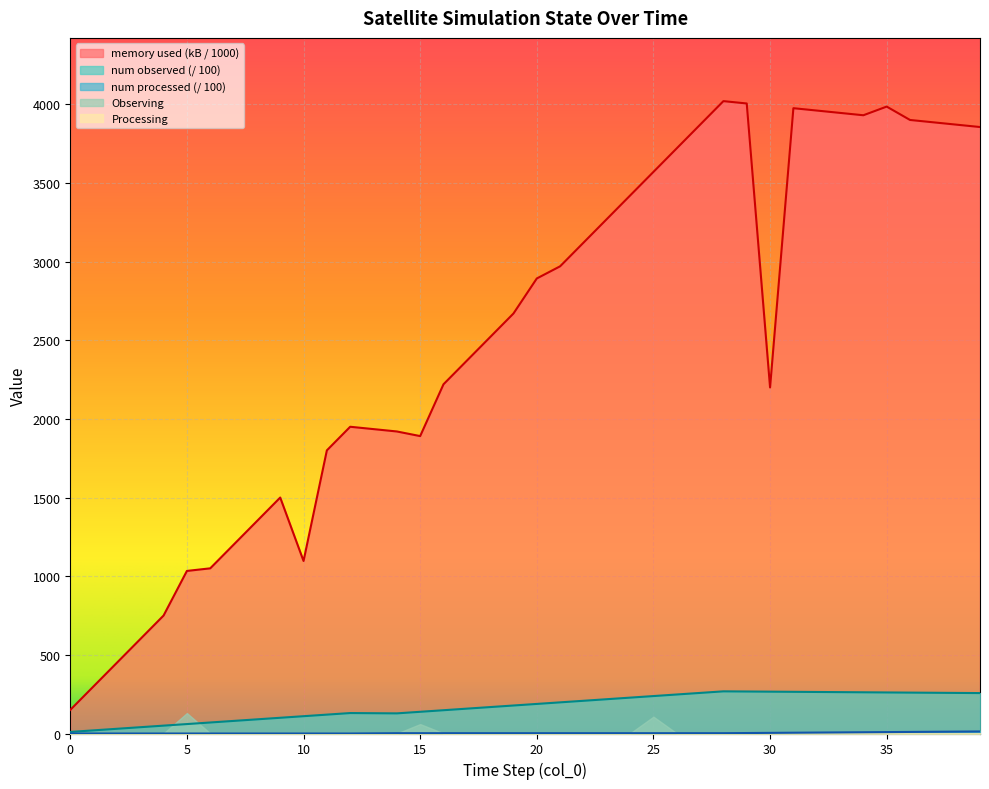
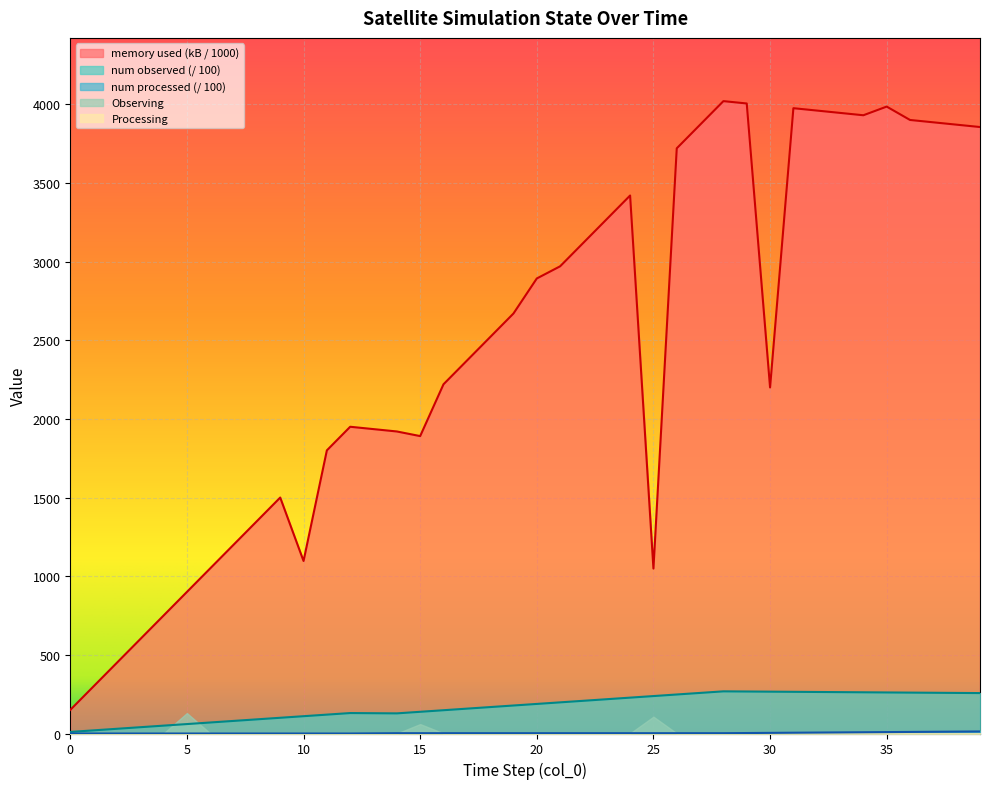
  {
    "memory used (kB / 1000)": {
      "0": 150,
-     "5": 1030,
+     "5": 900,
      "10": 1100,
      "15": 1890,
      "20": 2890,
-     "25": 3570,
+     "25": 1050,
      "30": 2200,
      "35": 3990
    },
    "Observing": {
      "5": 130,
      "15": 60,
      "25": 110
    }
  }
